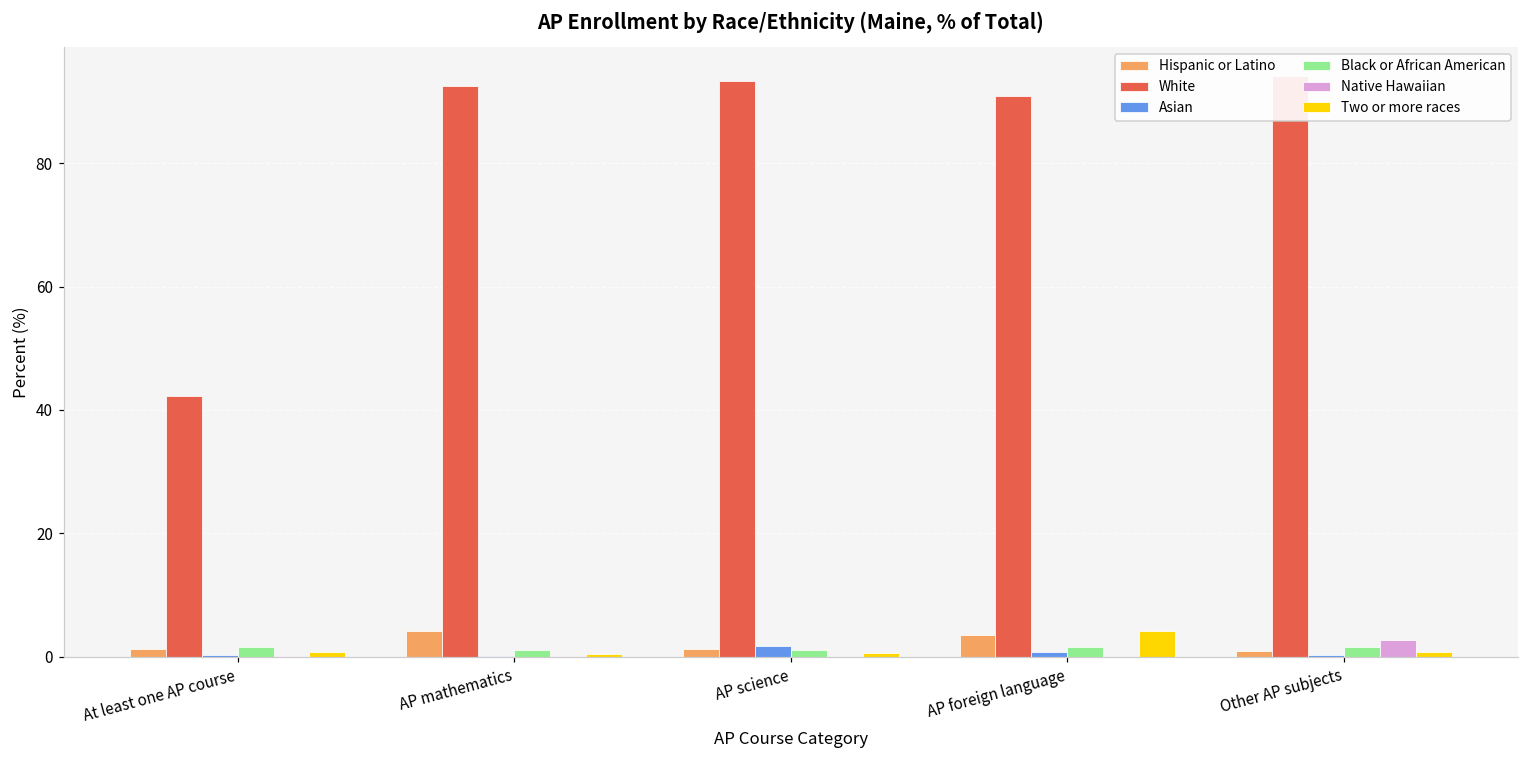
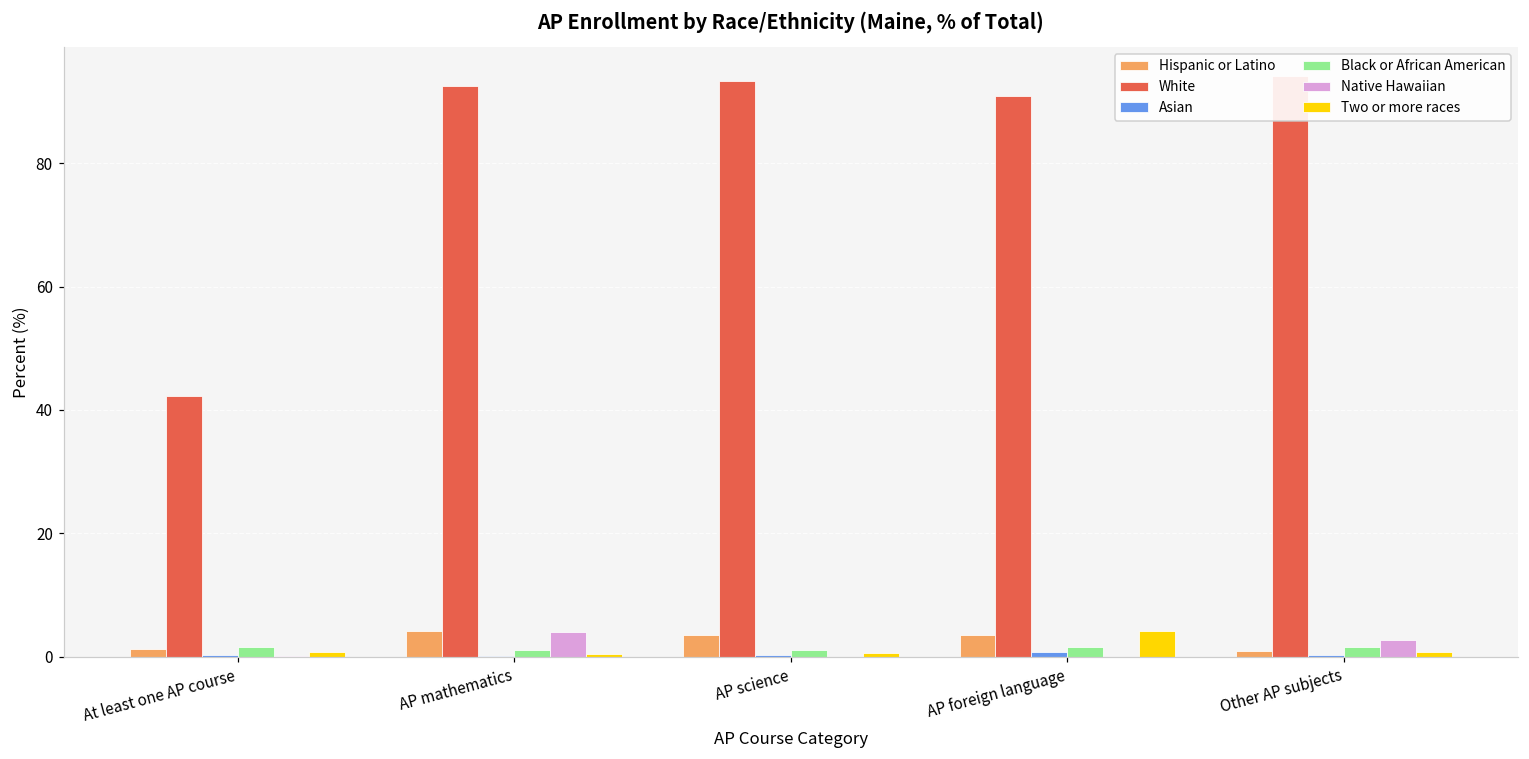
  {
    "Hispanic or Latino": {
      "At least one AP course": 1,
      "AP mathematics": 4,
-     "AP science": 1,
+     "AP science": 4,
      "AP foreign language": 4,
      "Other AP subjects": 1
    },
    "White": {
      "At least one AP course": 42,
      "AP mathematics": 93,
      "AP science": 93,
      "AP foreign language": 91
    },
    "Asian": {
-     "AP science": 2,
+     "AP science": 0,
      "AP foreign language": 1
    },
    "Black or African American": {
      "At least one AP course": 2,
      "AP mathematics": 1,
      "AP science": 1,
      "AP foreign language": 2,
      "Other AP subjects": 2
    },
    "Native Hawaiian": {
-     "AP mathematics": 0,
+     "AP mathematics": 4,
      "AP science": 0,
      "AP foreign language": 0,
      "Other AP subjects": 3
    },
    "Two or more races": {
      "At least one AP course": 1,
      "AP mathematics": 0,
      "AP science": 1,
      "AP foreign language": 4,
      "Other AP subjects": 1
    }
  }
